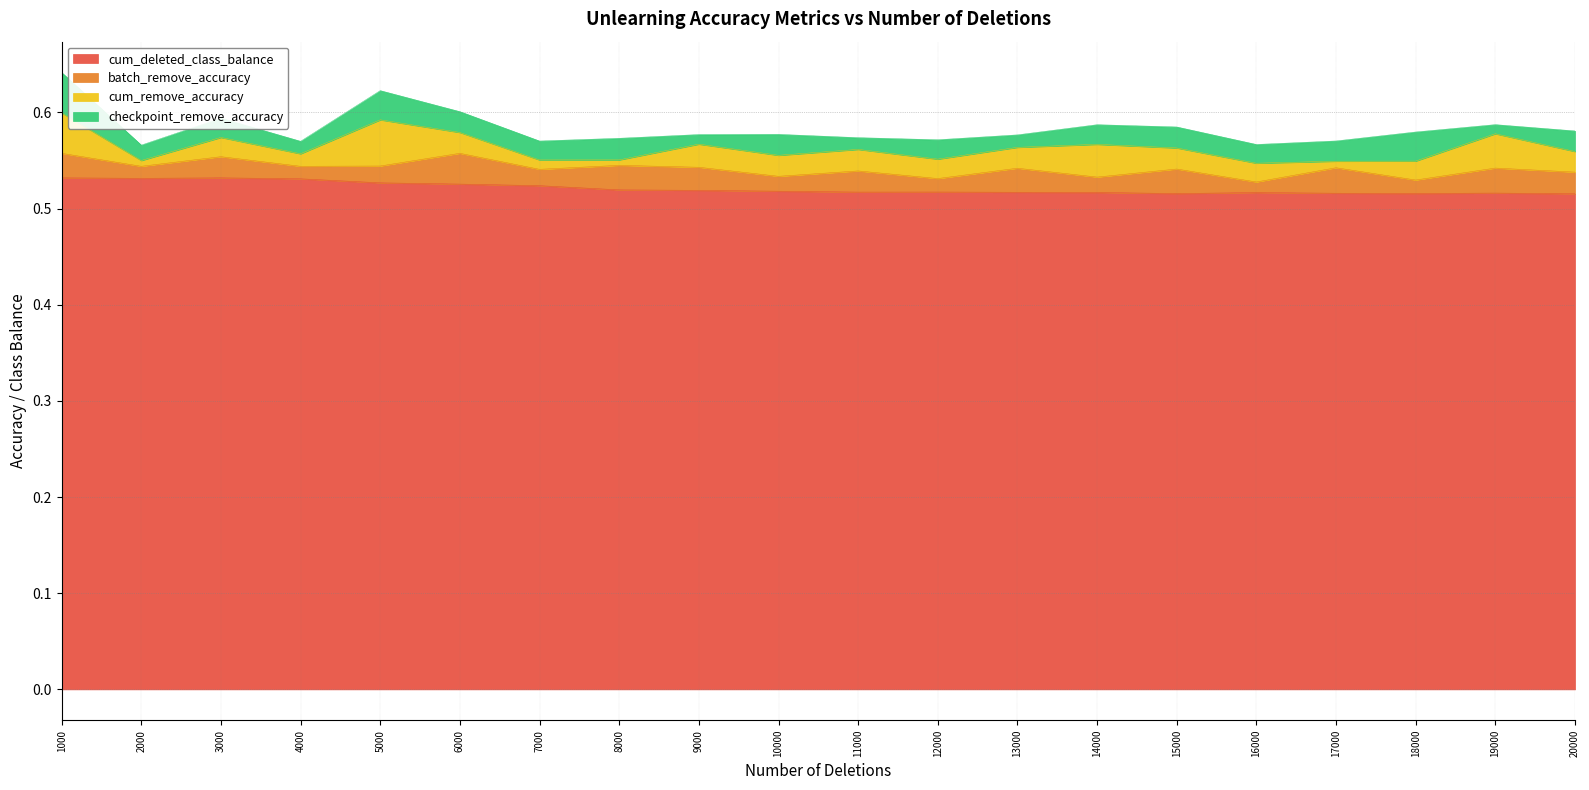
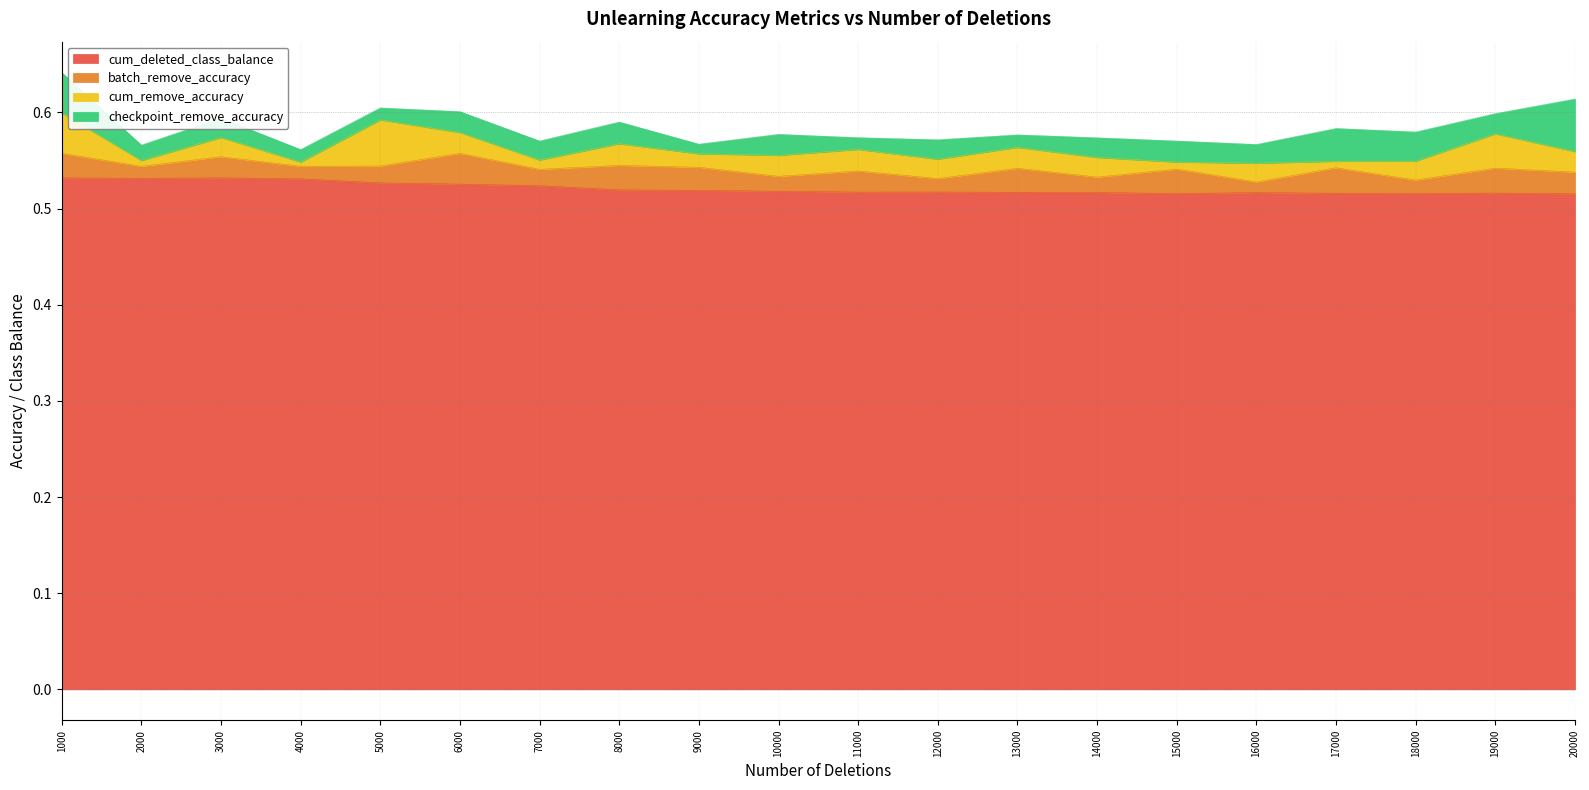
  {
    "cum_remove_accuracy": {
      "1000": 0.04,
      "2000": 0.01,
      "3000": 0.02,
-     "4000": 0.01,
+     "4000": 0.00,
      "5000": 0.05,
      "6000": 0.02,
      "7000": 0.01,
-     "8000": 0.01,
-     "9000": 0.02,
+     "8000": 0.02,
+     "9000": 0.01,
      "10000": 0.02,
      "11000": 0.02,
      "12000": 0.02,
      "13000": 0.02,
-     "14000": 0.03,
-     "15000": 0.02,
+     "14000": 0.02,
+     "15000": 0.01,
      "16000": 0.02,
      "17000": 0.01,
      "18000": 0.02,
      "19000": 0.04,
      "20000": 0.02
    },
    "checkpoint_remove_accuracy": {
      "1000": 0.04,
      "2000": 0.02,
      "4000": 0.01,
-     "5000": 0.03,
+     "5000": 0.01,
      "6000": 0.02,
      "7000": 0.02,
      "8000": 0.02,
      "9000": 0.01,
      "10000": 0.02,
      "11000": 0.01,
      "12000": 0.02,
      "13000": 0.01,
      "14000": 0.02,
      "15000": 0.02,
      "16000": 0.02,
-     "17000": 0.02,
+     "17000": 0.03,
      "18000": 0.03,
-     "19000": 0.01,
-     "20000": 0.02
+     "19000": 0.02,
+     "20000": 0.05
    }
  }
